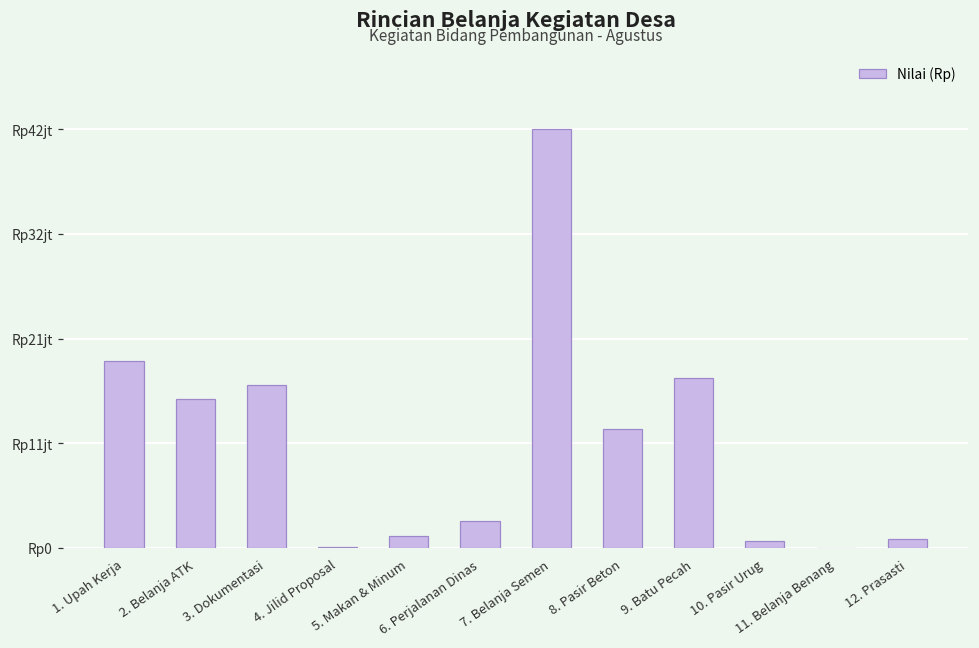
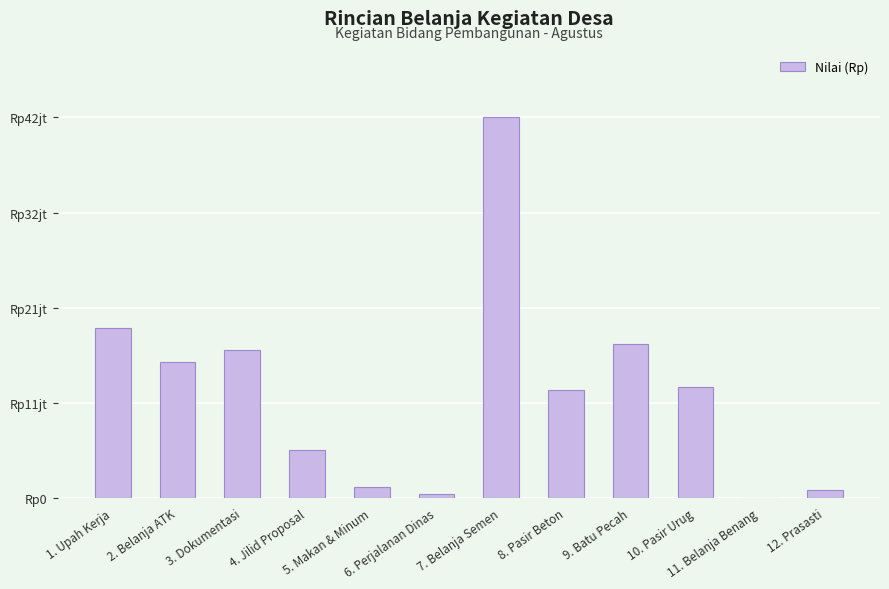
  {
    "1. Upah Kerja": "Rp19jt",
    "2. Belanja ATK": "Rp15jt",
    "3. Dokumentasi": "Rp16jt",
-   "4. Jilid Proposal": "Rp0jt",
+   "4. Jilid Proposal": "Rp5jt",
    "5. Makan & Minum": "Rp1jt",
-   "6. Perjalanan Dinas": "Rp3jt",
+   "6. Perjalanan Dinas": "Rp0jt",
    "7. Belanja Semen": "Rp42jt",
    "8. Pasir Beton": "Rp12jt",
    "9. Batu Pecah": "Rp17jt",
-   "10. Pasir Urug": "Rp1jt",
+   "10. Pasir Urug": "Rp12jt",
    "12. Prasasti": "Rp1jt"
  }
